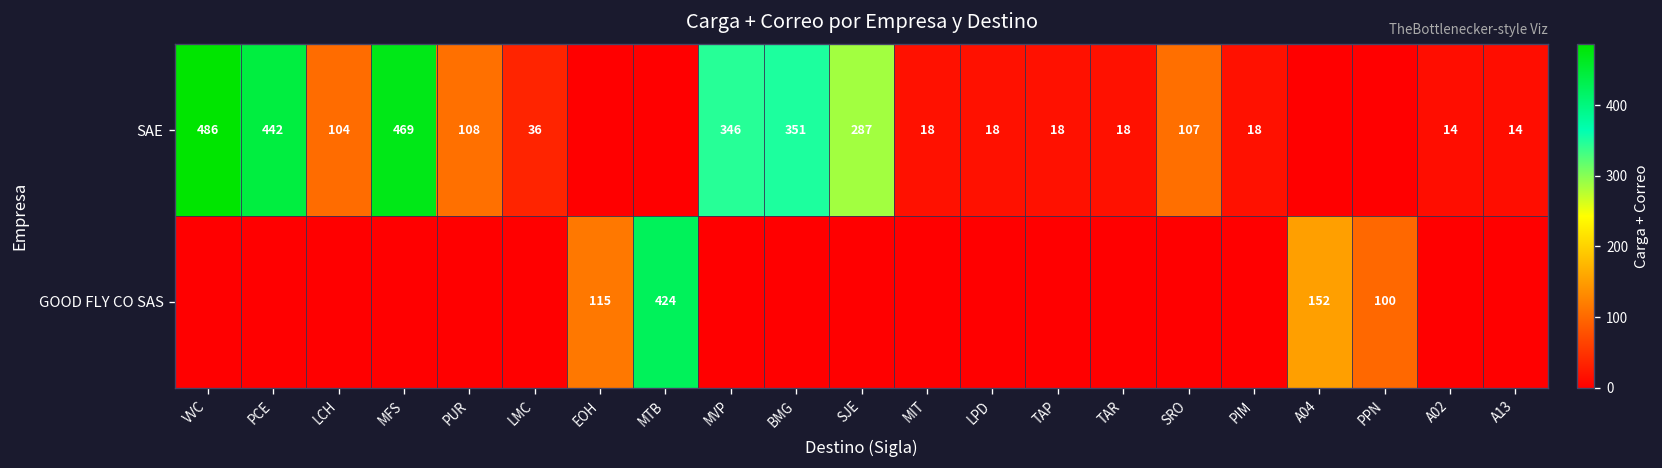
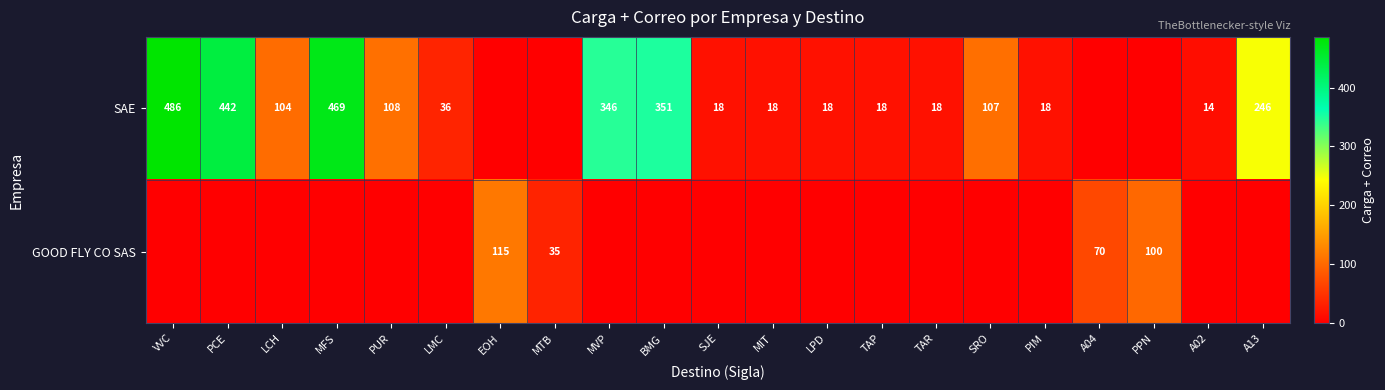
  {
    "SAE": {
      "VVC": 486,
      "PCE": 442,
      "LCH": 104,
      "MFS": 469,
      "PUR": 108,
      "LMC": 36,
      "MVP": 346,
      "BMG": 351,
-     "SJE": 287,
+     "SJE": 18,
      "MIT": 18,
      "LPD": 18,
      "TAP": 18,
      "TAR": 18,
      "SRO": 107,
      "PIM": 18,
      "A02": 14,
-     "A13": 14
+     "A13": 246
    },
    "GOOD FLY CO SAS": {
      "EOH": 115,
-     "MTB": 424,
-     "A04": 152,
+     "MTB": 35,
+     "A04": 70,
      "PPN": 100
    }
  }
